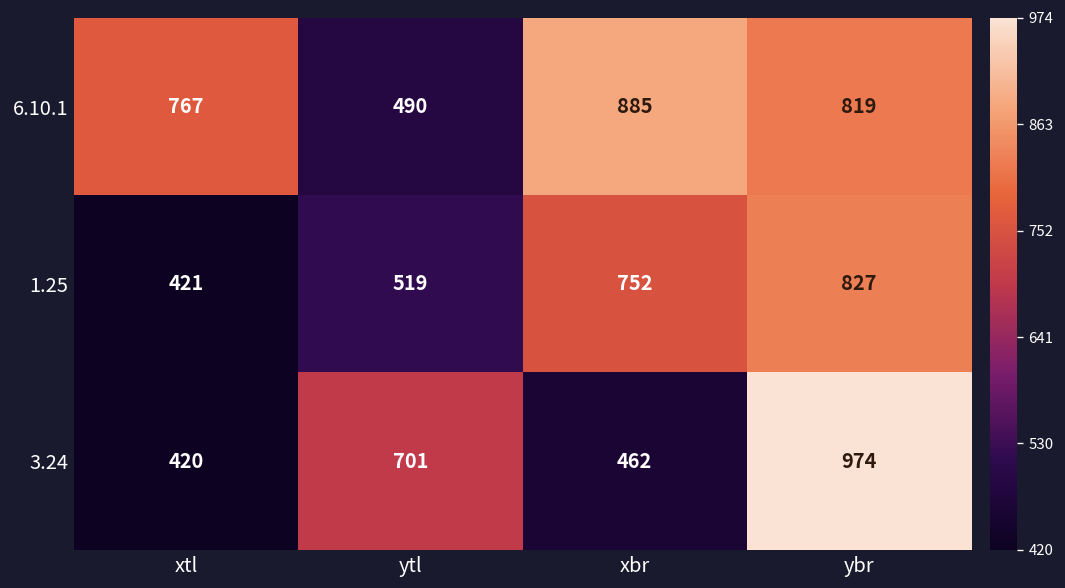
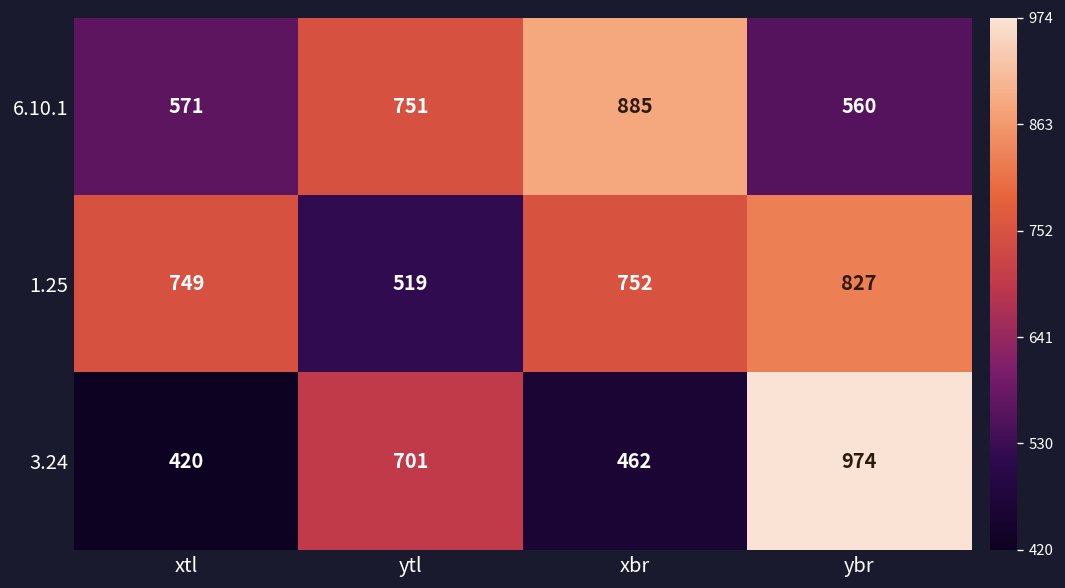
  {
    "6.10.1": {
-     "xtl": 767,
-     "ytl": 490,
+     "xtl": 571,
+     "ytl": 751,
      "xbr": 885,
-     "ybr": 819
+     "ybr": 560
    },
    "1.25": {
-     "xtl": 421,
+     "xtl": 749,
      "ytl": 519,
      "xbr": 752,
      "ybr": 827
    },
    "3.24": {
      "xtl": 420,
      "ytl": 701,
      "xbr": 462,
      "ybr": 974
    }
  }
